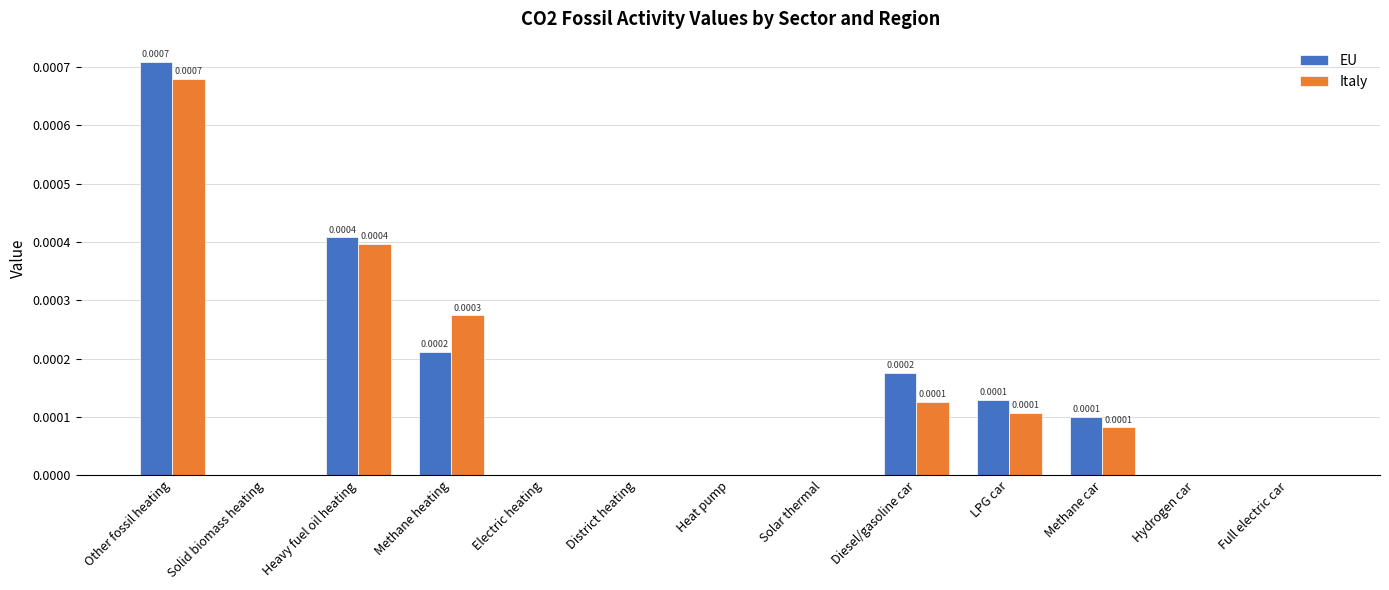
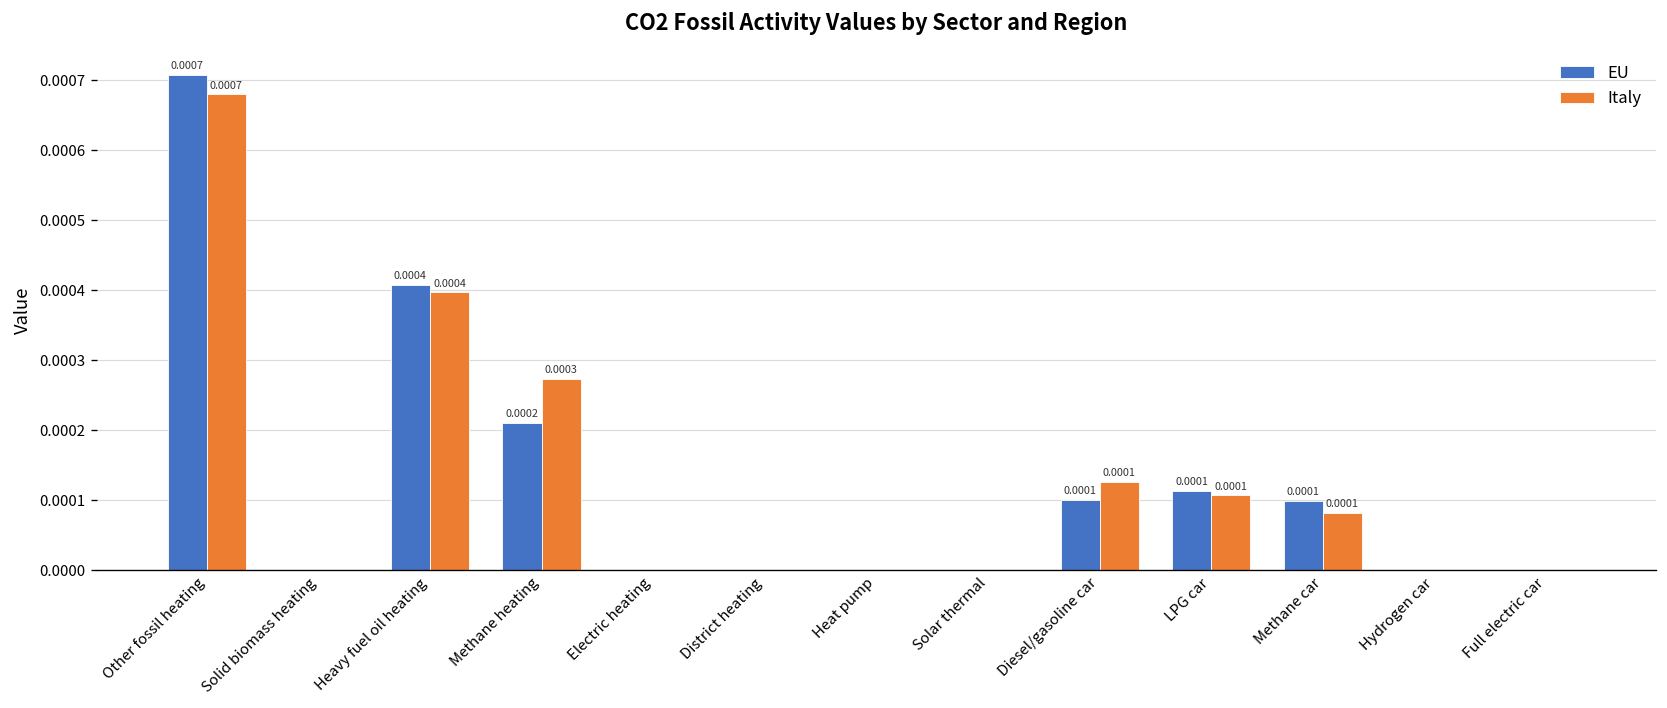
  {
    "EU": {
      "Other fossil heating": 0.0007,
      "Heavy fuel oil heating": 0.0004,
      "Methane heating": 0.0002,
-     "Diesel/gasoline car": 0.0002,
-     "LPG car": 0.00013,
+     "Diesel/gasoline car": 0.0001,
+     "LPG car": 0.00011,
      "Methane car": 0.0001
    },
    "Italy": {
      "Other fossil heating": 0.0007,
      "Heavy fuel oil heating": 0.0004,
      "Methane heating": 0.0003,
      "Diesel/gasoline car": 0.0001,
      "LPG car": 0.0001,
      "Methane car": 0.0001
    }
  }
